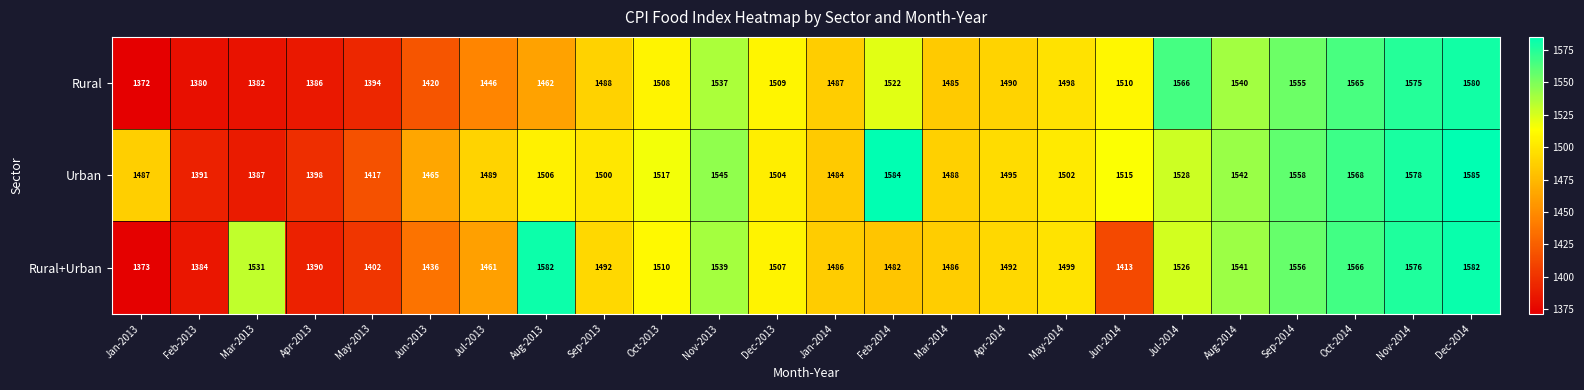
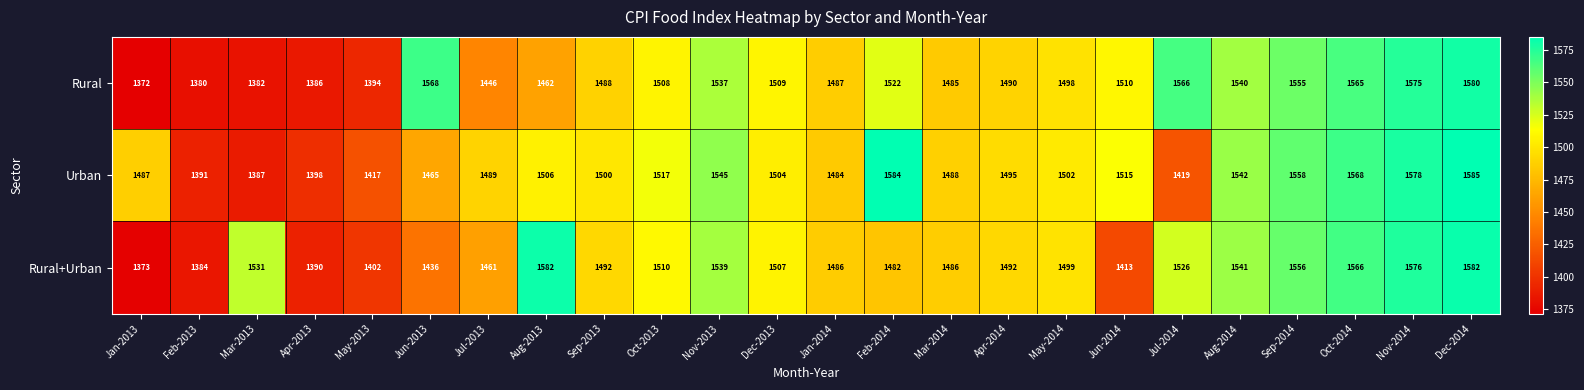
  {
    "Rural": {
      "Jan-2013": 1372,
      "Feb-2013": 1380,
      "Mar-2013": 1382,
      "Apr-2013": 1386,
      "May-2013": 1394,
-     "Jun-2013": 1420,
+     "Jun-2013": 1568,
      "Jul-2013": 1446,
      "Aug-2013": 1462,
      "Sep-2013": 1488,
      "Oct-2013": 1508,
      "Nov-2013": 1537,
      "Dec-2013": 1509,
      "Jan-2014": 1487,
      "Feb-2014": 1522,
      "Mar-2014": 1485,
      "Apr-2014": 1490,
      "May-2014": 1498,
      "Jun-2014": 1510,
      "Jul-2014": 1566,
      "Aug-2014": 1540,
      "Sep-2014": 1555,
      "Oct-2014": 1565,
      "Nov-2014": 1575,
      "Dec-2014": 1580
    },
    "Urban": {
      "Jan-2013": 1487,
      "Feb-2013": 1391,
      "Mar-2013": 1387,
      "Apr-2013": 1398,
      "May-2013": 1417,
      "Jun-2013": 1465,
      "Jul-2013": 1489,
      "Aug-2013": 1506,
      "Sep-2013": 1500,
      "Oct-2013": 1517,
      "Nov-2013": 1545,
      "Dec-2013": 1504,
      "Jan-2014": 1484,
      "Feb-2014": 1584,
      "Mar-2014": 1488,
      "Apr-2014": 1495,
      "May-2014": 1502,
      "Jun-2014": 1515,
-     "Jul-2014": 1528,
+     "Jul-2014": 1419,
      "Aug-2014": 1542,
      "Sep-2014": 1558,
      "Oct-2014": 1568,
      "Nov-2014": 1578,
      "Dec-2014": 1585
    },
    "Rural+Urban": {
      "Jan-2013": 1373,
      "Feb-2013": 1384,
      "Mar-2013": 1531,
      "Apr-2013": 1390,
      "May-2013": 1402,
      "Jun-2013": 1436,
      "Jul-2013": 1461,
      "Aug-2013": 1582,
      "Sep-2013": 1492,
      "Oct-2013": 1510,
      "Nov-2013": 1539,
      "Dec-2013": 1507,
      "Jan-2014": 1486,
      "Feb-2014": 1482,
      "Mar-2014": 1486,
      "Apr-2014": 1492,
      "May-2014": 1499,
      "Jun-2014": 1413,
      "Jul-2014": 1526,
      "Aug-2014": 1541,
      "Sep-2014": 1556,
      "Oct-2014": 1566,
      "Nov-2014": 1576,
      "Dec-2014": 1582
    }
  }
